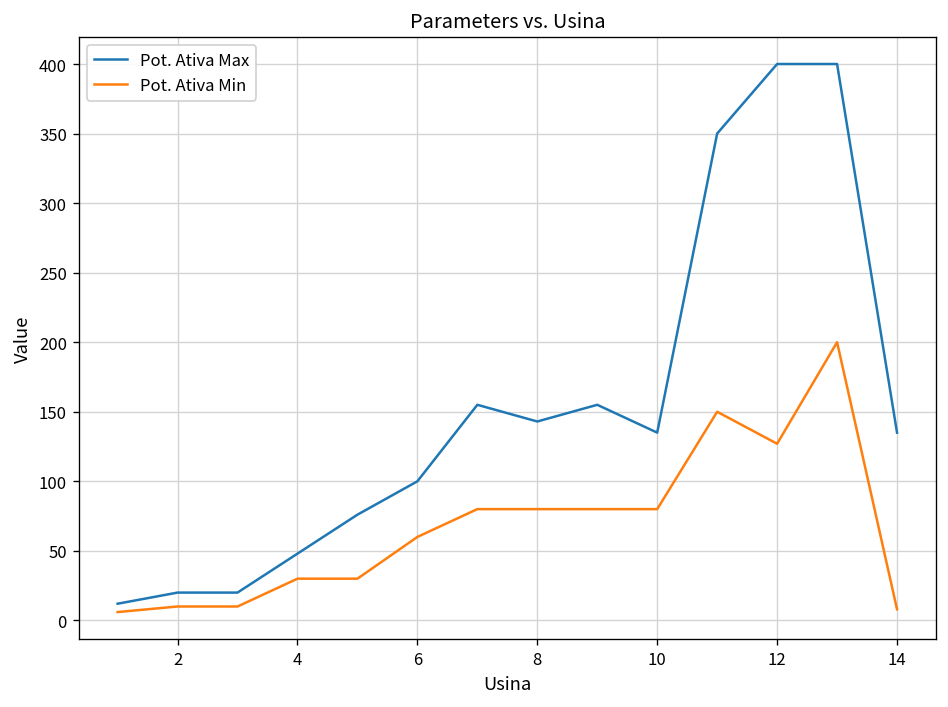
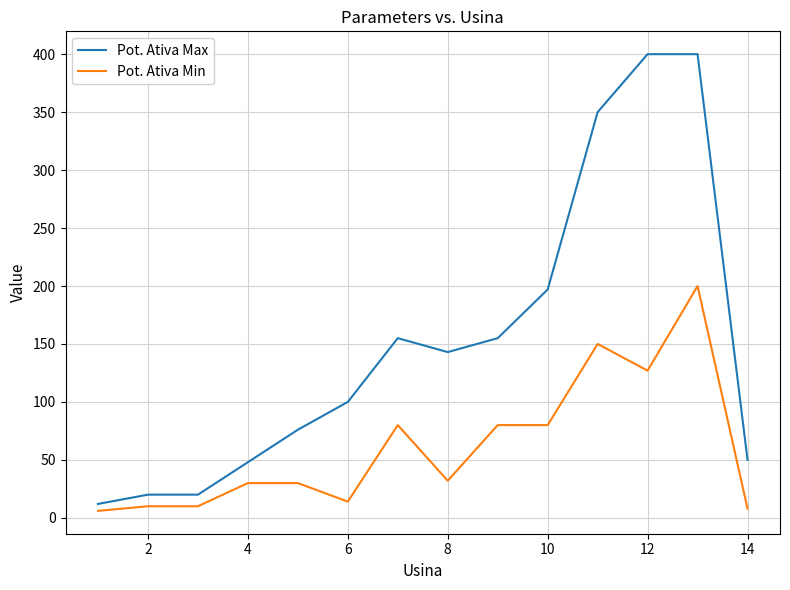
  {
    "Pot. Ativa Max": {
      "2": 20,
      "4": 48,
      "6": 100,
      "8": 143,
-     "10": 135,
+     "10": 197,
      "12": 400,
-     "14": 135
+     "14": 50
    },
    "Pot. Ativa Min": {
      "2": 10,
      "4": 30,
-     "6": 60,
-     "8": 80,
+     "6": 14,
+     "8": 32,
      "10": 80,
      "12": 127,
      "14": 8
    }
  }
